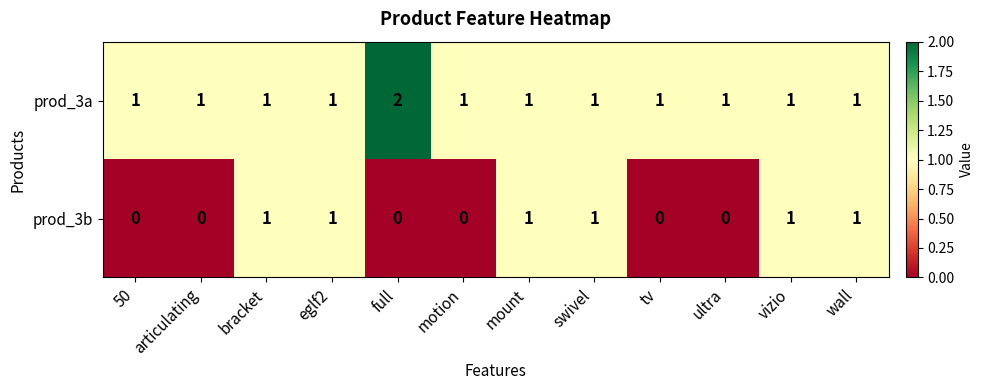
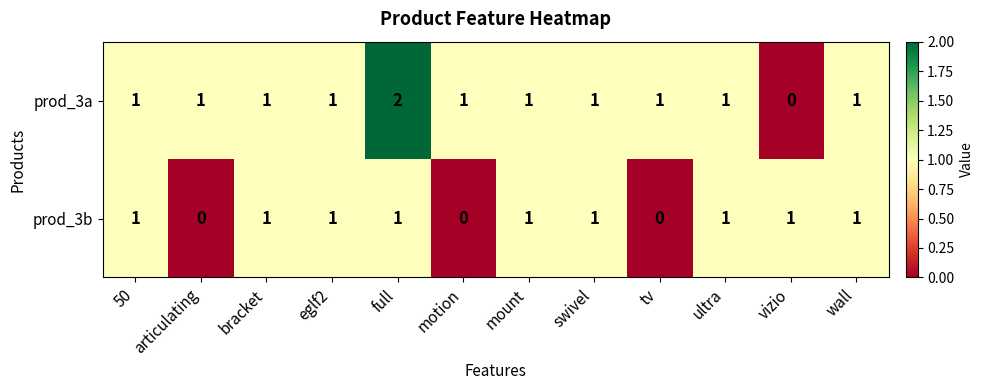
  {
    "prod_3a": {
      "50": 1,
      "articulating": 1,
      "bracket": 1,
      "eglf2": 1,
      "full": 2,
      "motion": 1,
      "mount": 1,
      "swivel": 1,
      "tv": 1,
      "ultra": 1,
-     "vizio": 1,
+     "vizio": 0,
      "wall": 1
    },
    "prod_3b": {
-     "50": 0,
+     "50": 1,
      "articulating": 0,
      "bracket": 1,
      "eglf2": 1,
-     "full": 0,
+     "full": 1,
      "motion": 0,
      "mount": 1,
      "swivel": 1,
      "tv": 0,
-     "ultra": 0,
+     "ultra": 1,
      "vizio": 1,
      "wall": 1
    }
  }
